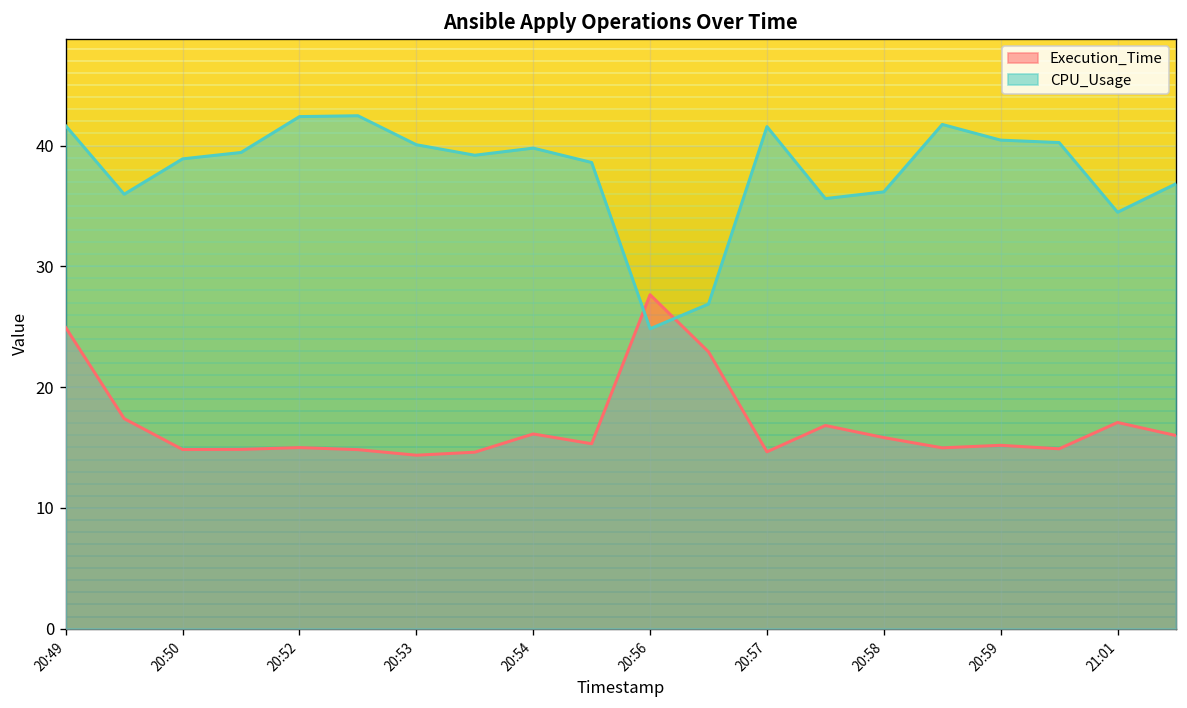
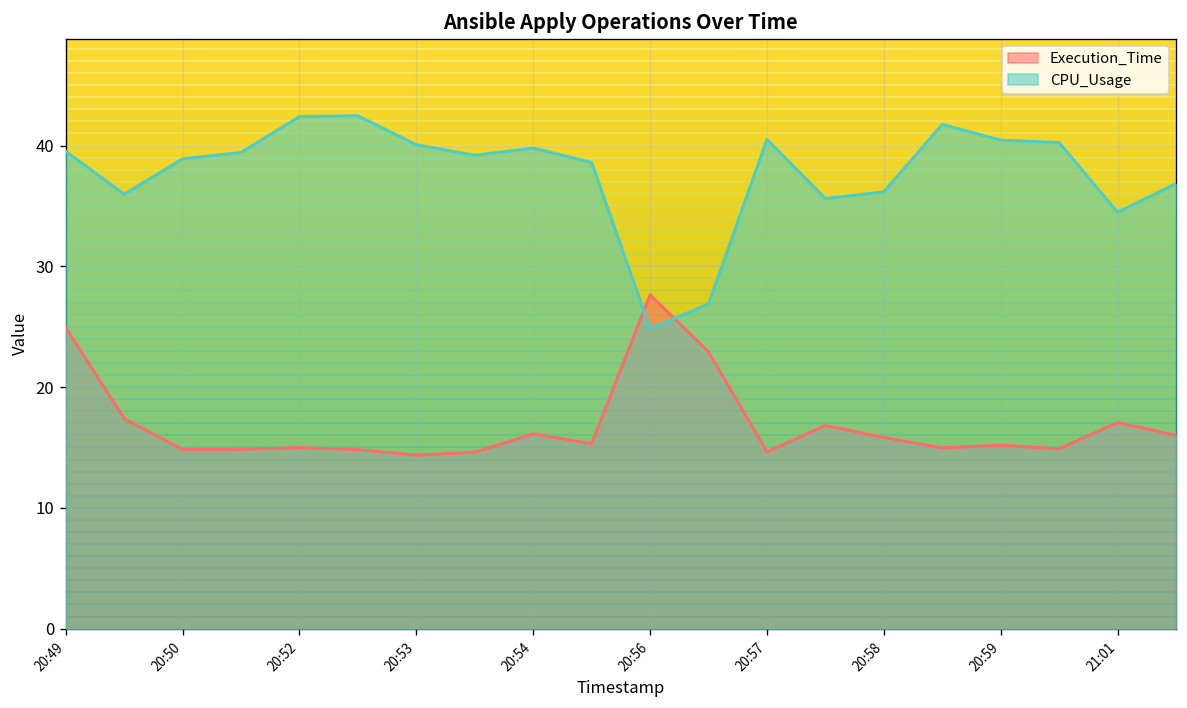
  {
    "Execution_Time": {
      "20:49": 24.9,
      "20:54": 16.1,
      "20:57": 14.6
    },
    "CPU_Usage": {
-     "20:49": 41.6,
+     "20:49": 39.5,
      "20:54": 39.8,
-     "20:57": 41.6
+     "20:57": 40.5
    }
  }
